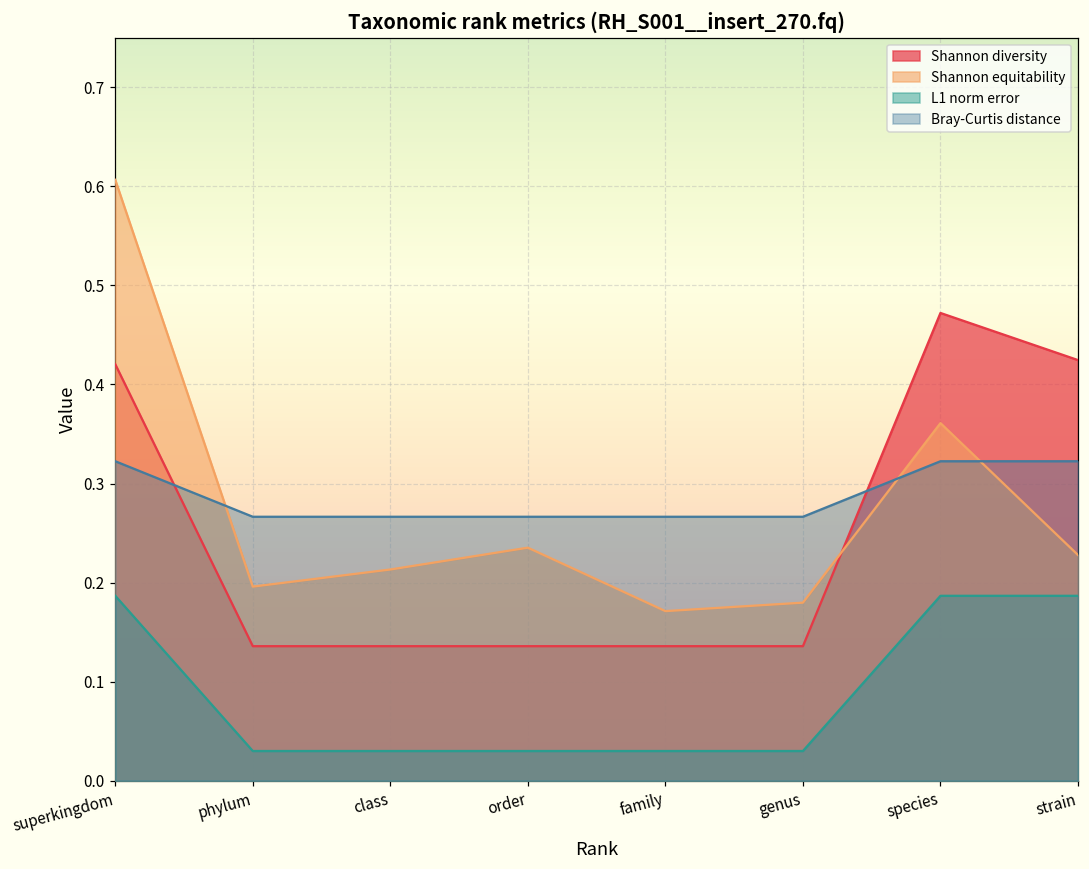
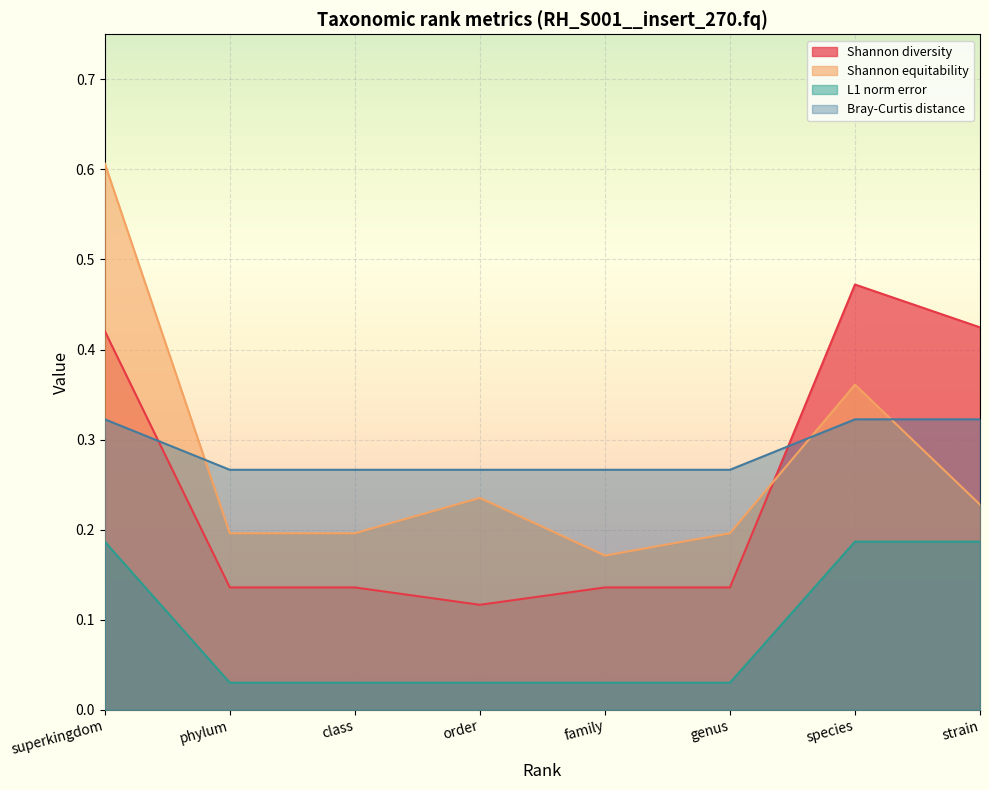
  {
    "Shannon diversity": {
      "superkingdom": 0.42,
      "phylum": 0.14,
      "class": 0.14,
-     "order": 0.14,
+     "order": 0.12,
      "family": 0.14,
      "genus": 0.14,
      "species": 0.47,
      "strain": 0.42
    },
    "Shannon equitability": {
      "superkingdom": 0.61,
      "phylum": 0.20,
-     "class": 0.21,
+     "class": 0.20,
      "order": 0.24,
      "family": 0.17,
-     "genus": 0.18,
+     "genus": 0.20,
      "species": 0.36,
      "strain": 0.23
    }
  }
